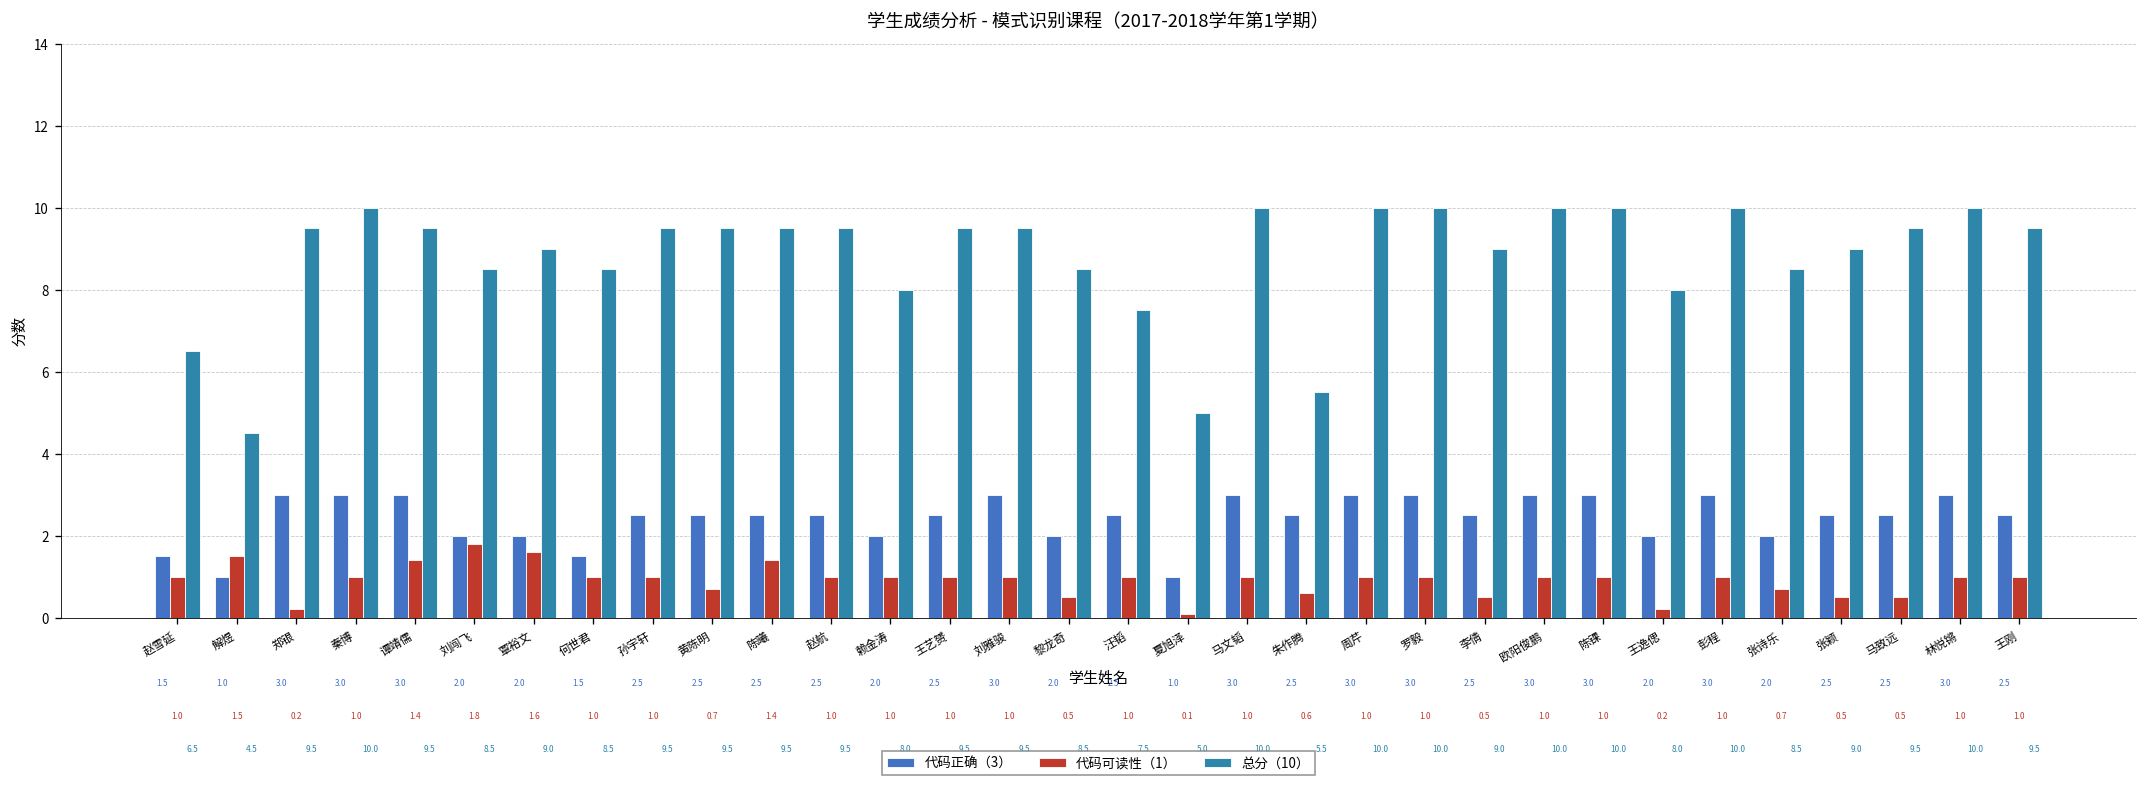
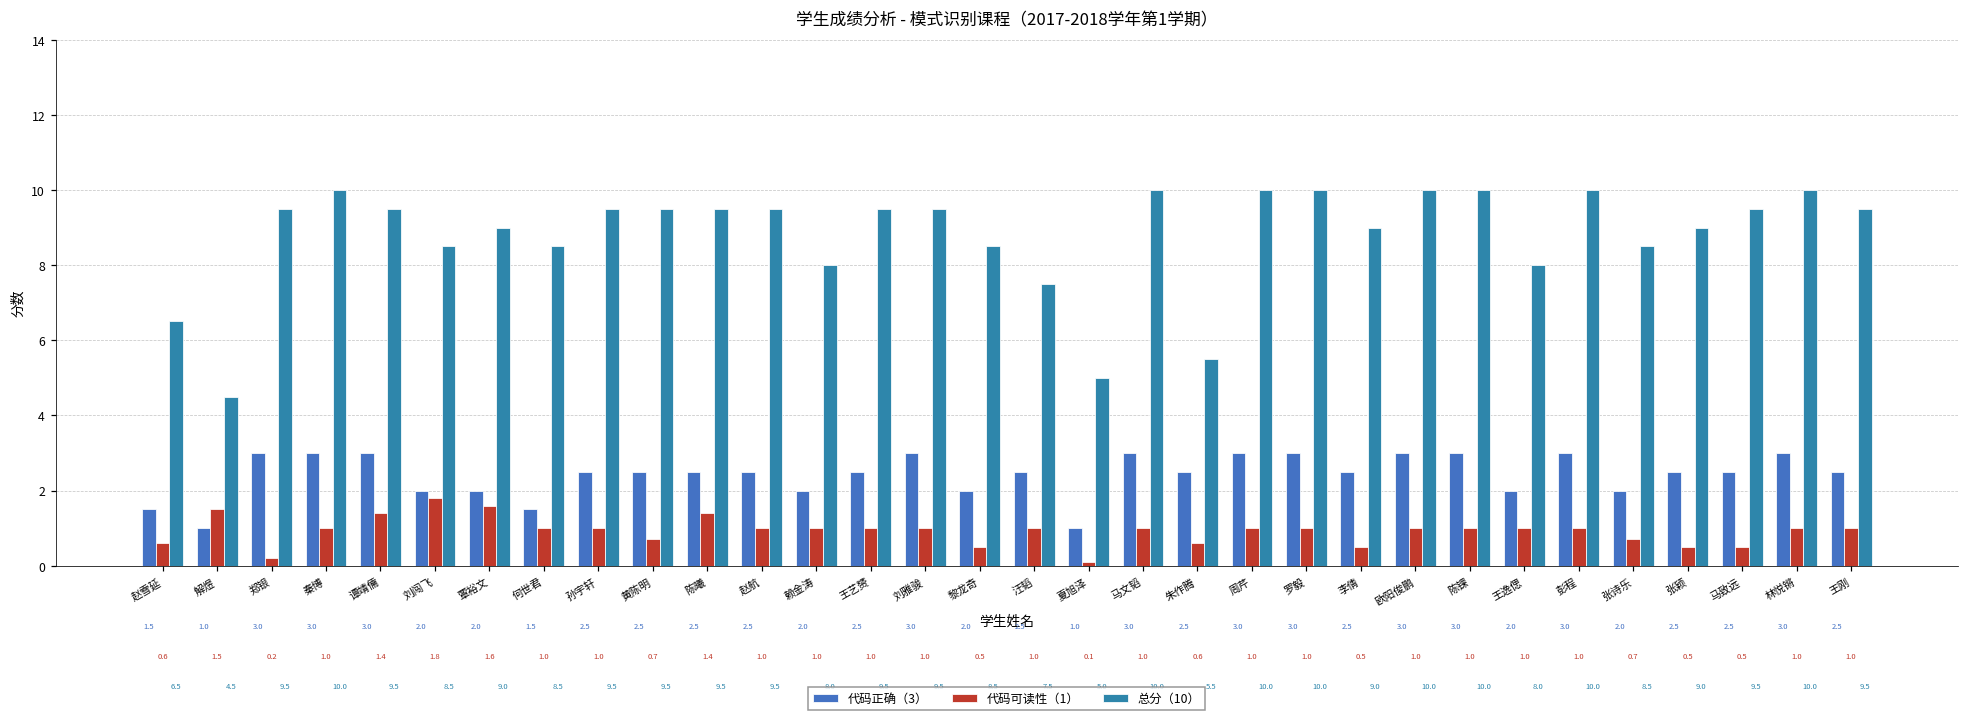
  {
    "代码可读性（1）": {
-     "赵雪延": 1.0,
-     "王逸偲": 0.2
+     "赵雪延": 0.6,
+     "王逸偲": 1.0
    }
  }
